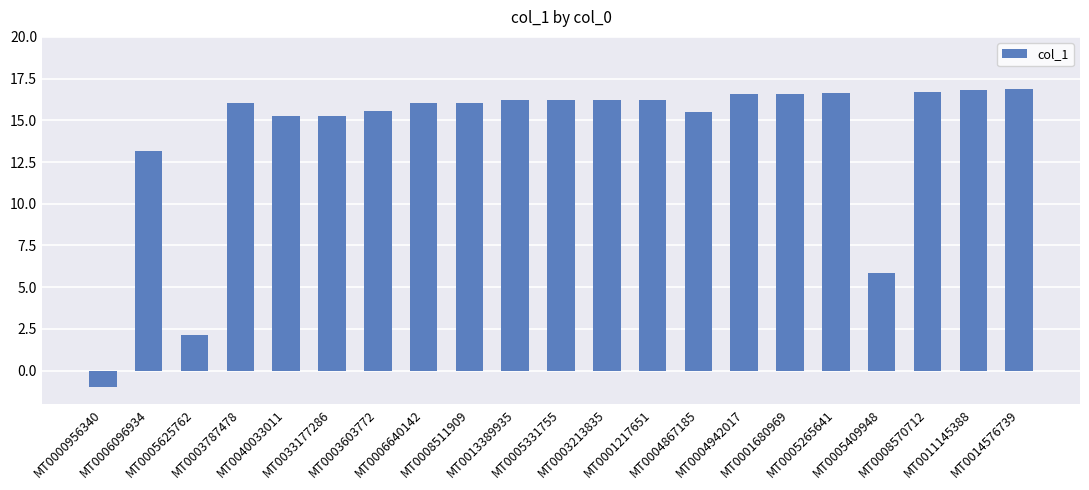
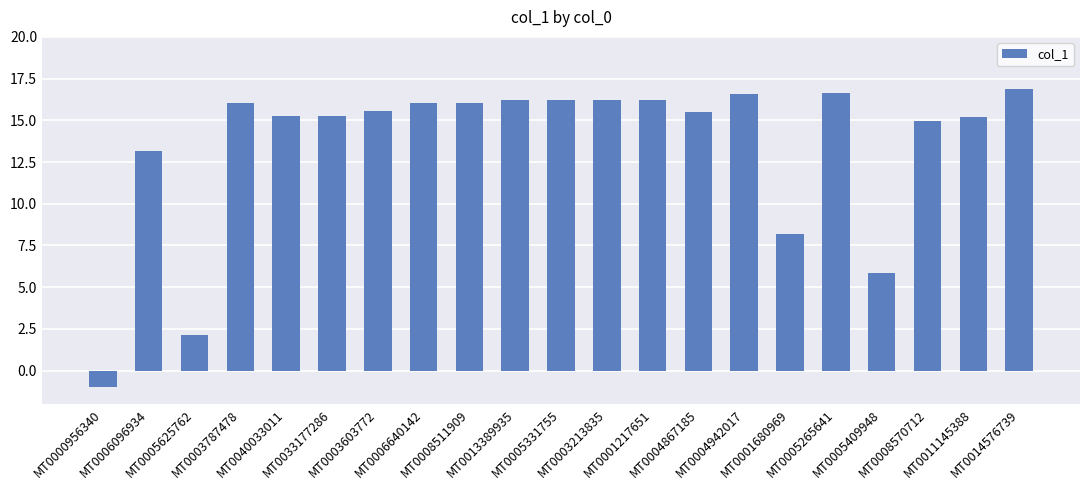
  {
    "MT0000956340": -1.0,
    "MT0006096934": 13.1,
    "MT0005625762": 2.2,
    "MT0003787478": 16.0,
    "MT0040033011": 15.2,
    "MT0033177286": 15.2,
    "MT0003603772": 15.6,
    "MT0006640142": 16.1,
    "MT0008511909": 16.1,
    "MT0013389935": 16.2,
    "MT0005331755": 16.2,
    "MT0003213835": 16.2,
    "MT0001217651": 16.2,
    "MT0004867185": 15.5,
    "MT0004942017": 16.6,
-   "MT0001680969": 16.6,
+   "MT0001680969": 8.2,
    "MT0005265641": 16.6,
    "MT0005409948": 5.9,
-   "MT0008570712": 16.7,
-   "MT0011145388": 16.8,
+   "MT0008570712": 15.0,
+   "MT0011145388": 15.2,
    "MT0014576739": 16.9
  }
